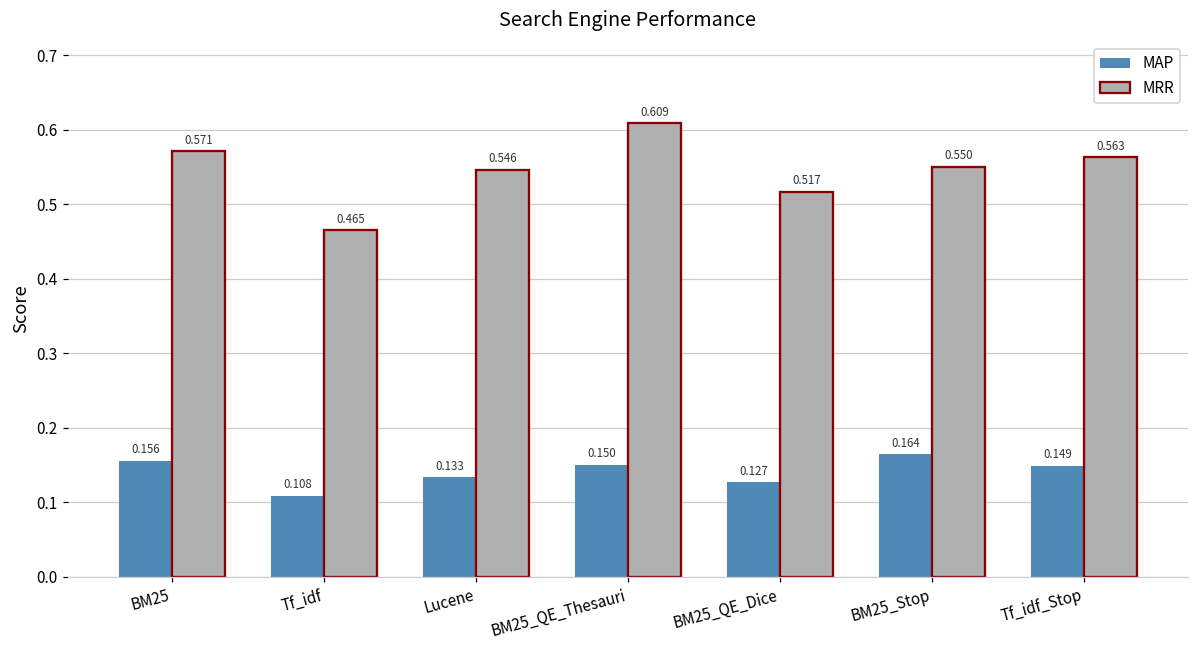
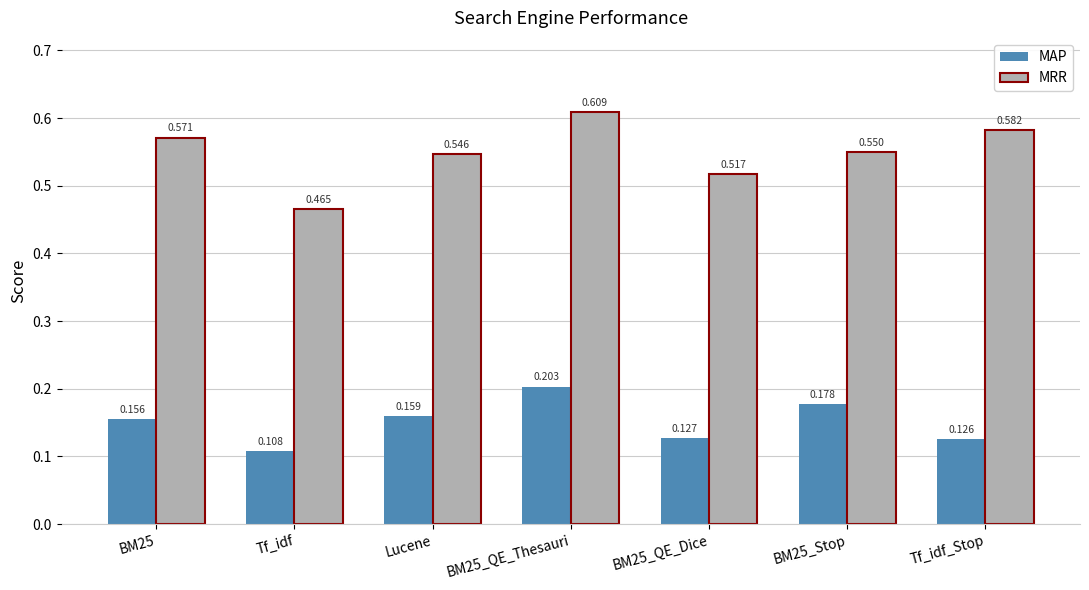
  {
    "MAP": {
      "BM25": 0.156,
      "Tf_idf": 0.108,
-     "Lucene": 0.133,
-     "BM25_QE_Thesauri": 0.150,
+     "Lucene": 0.159,
+     "BM25_QE_Thesauri": 0.203,
      "BM25_QE_Dice": 0.127,
-     "BM25_Stop": 0.164,
-     "Tf_idf_Stop": 0.149
+     "BM25_Stop": 0.178,
+     "Tf_idf_Stop": 0.126
    },
    "MRR": {
      "BM25": 0.571,
      "Tf_idf": 0.465,
      "Lucene": 0.546,
      "BM25_QE_Thesauri": 0.609,
      "BM25_QE_Dice": 0.517,
      "BM25_Stop": 0.550,
-     "Tf_idf_Stop": 0.563
+     "Tf_idf_Stop": 0.582
    }
  }
